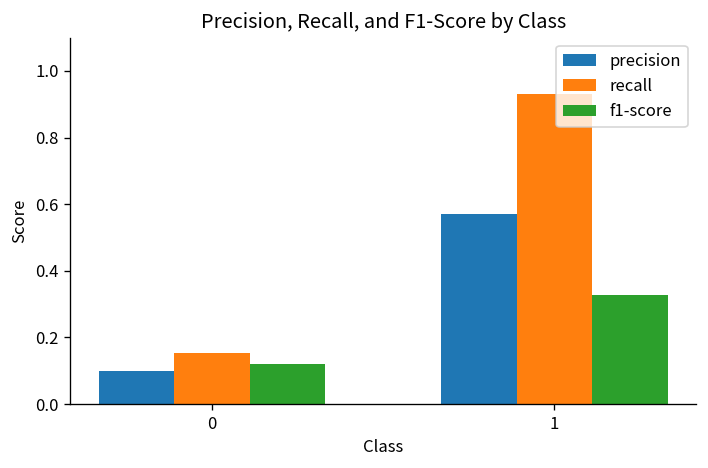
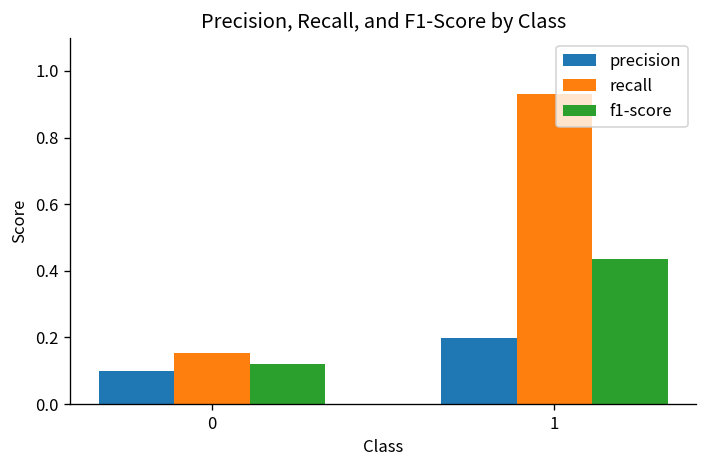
  {
    "precision": {
      "0": 0.10,
-     "1": 0.57
+     "1": 0.20
    },
    "recall": {
      "0": 0.15,
      "1": 0.93
    },
    "f1-score": {
      "0": 0.12,
-     "1": 0.33
+     "1": 0.44
    }
  }
